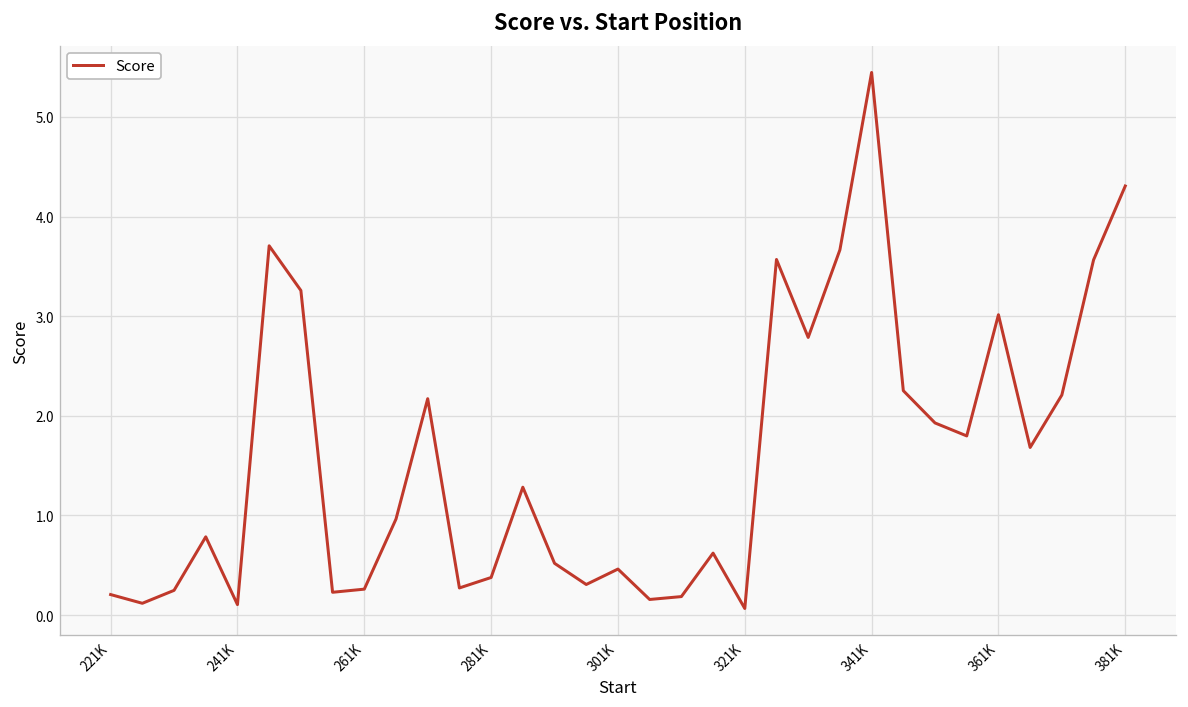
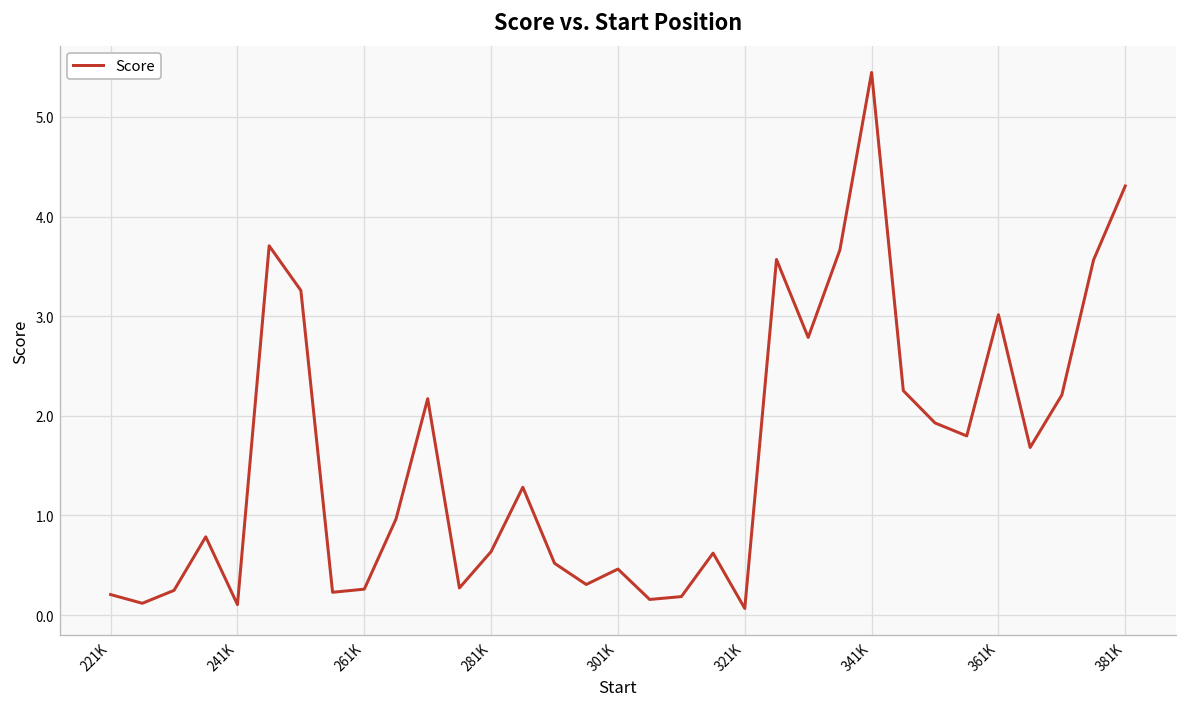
  {
    "221K": 0.2,
    "241K": 0.1,
    "261K": 0.3,
-   "281K": 0.4,
+   "281K": 0.6,
    "301K": 0.5,
    "321K": 0.1,
    "341K": 5.4,
    "361K": 3.0,
    "381K": 4.3
  }
